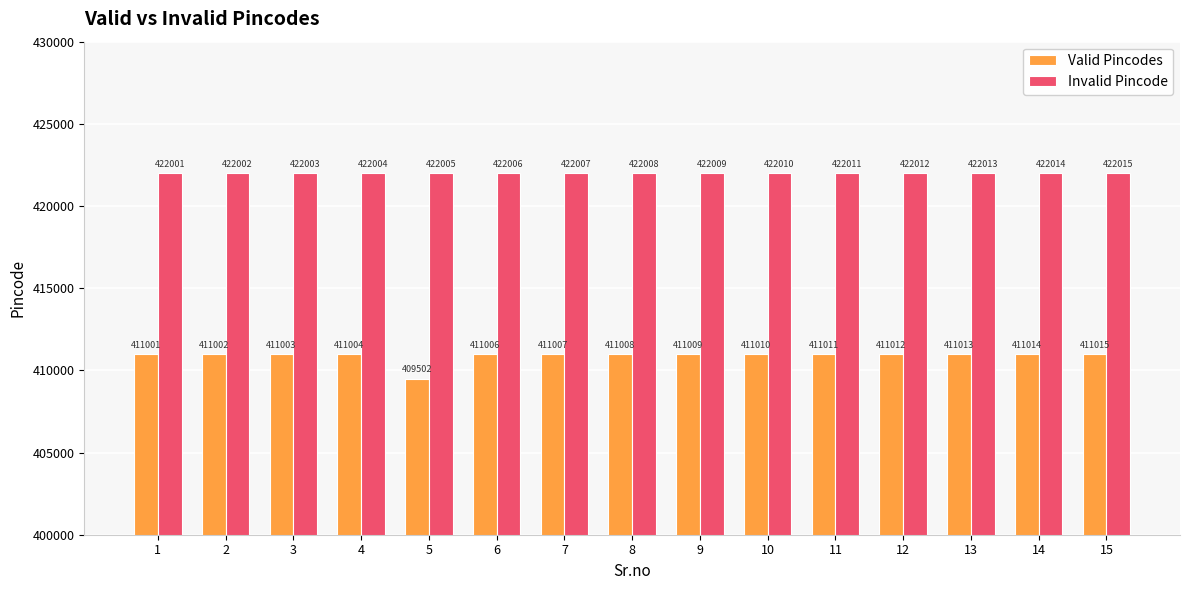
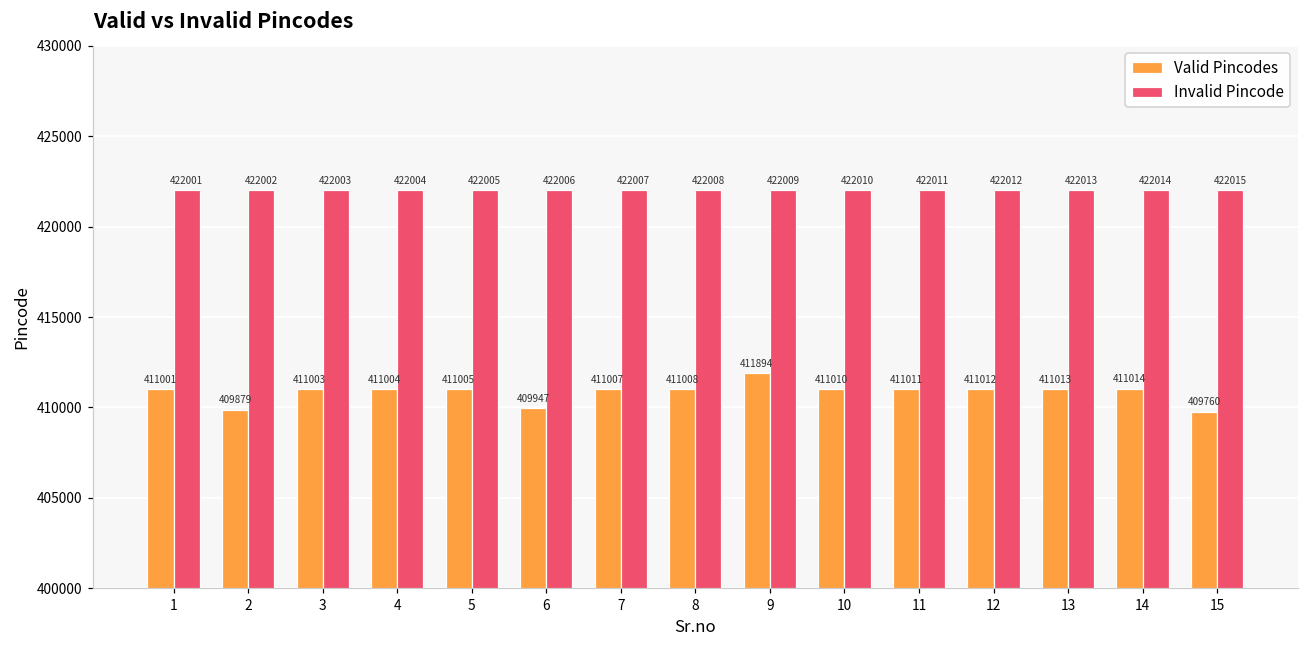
  {
    "Valid Pincodes": {
      "1": 411001,
-     "2": 411002,
+     "2": 409879,
      "3": 411003,
      "4": 411004,
-     "5": 409502,
-     "6": 411006,
+     "5": 411005,
+     "6": 409947,
      "7": 411007,
      "8": 411008,
-     "9": 411009,
+     "9": 411894,
      "10": 411010,
      "11": 411011,
      "12": 411012,
      "13": 411013,
      "14": 411014,
-     "15": 411015
+     "15": 409760
    },
    "Invalid Pincode": {
      "1": 422001,
      "2": 422002,
      "3": 422003,
      "4": 422004,
      "5": 422005,
      "6": 422006,
      "7": 422007,
      "8": 422008,
      "9": 422009,
      "10": 422010,
      "11": 422011,
      "12": 422012,
      "13": 422013,
      "14": 422014,
      "15": 422015
    }
  }
